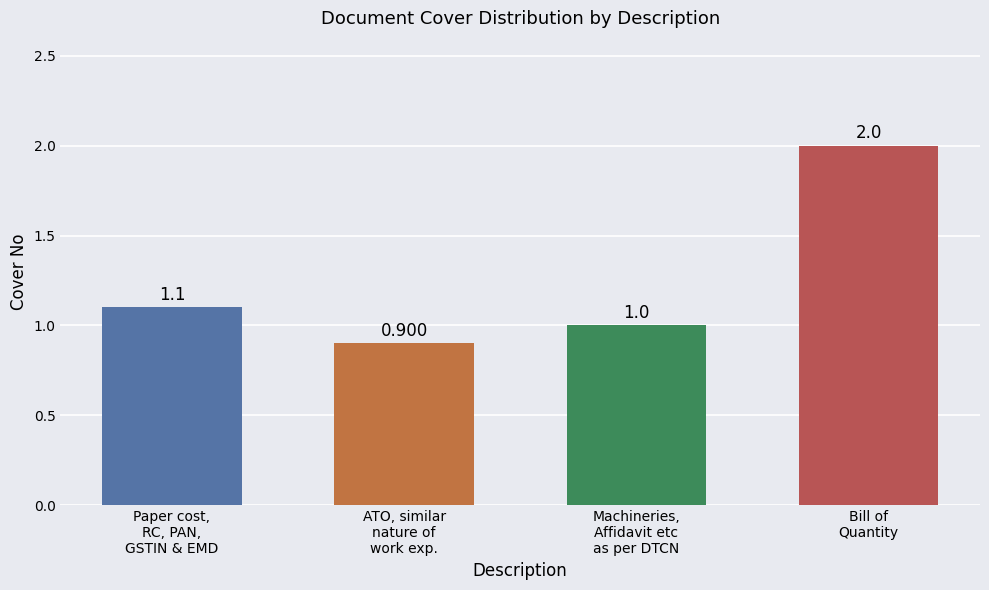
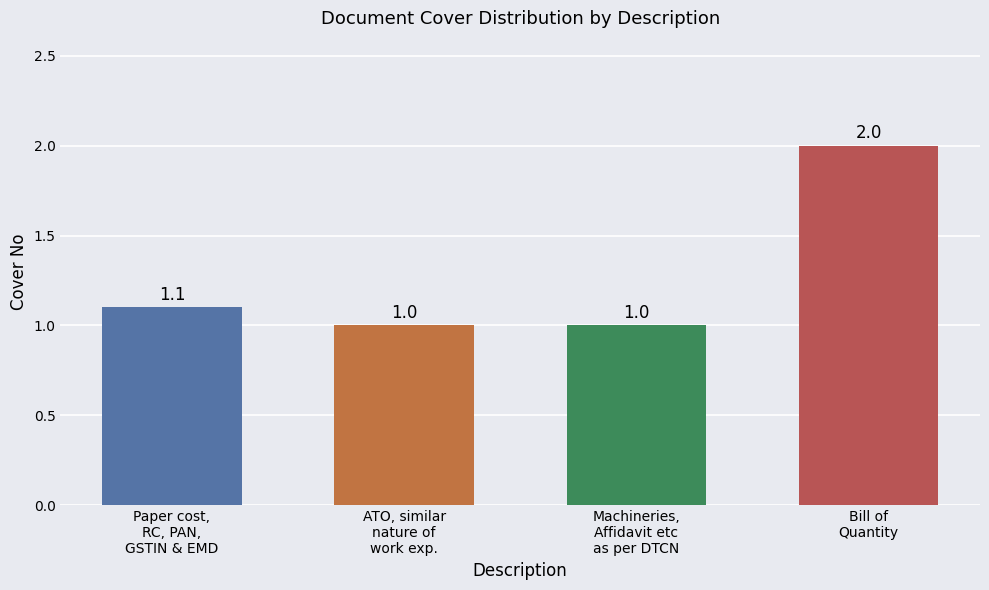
  {
    "Paper cost, RC, PAN, GSTIN & EMD": 1.1,
-   "ATO, similar nature of work exp.": 0.900,
+   "ATO, similar nature of work exp.": 1.0,
    "Machineries, Affidavit etc as per DTCN": 1.0,
    "Bill of Quantity": 2.0
  }
